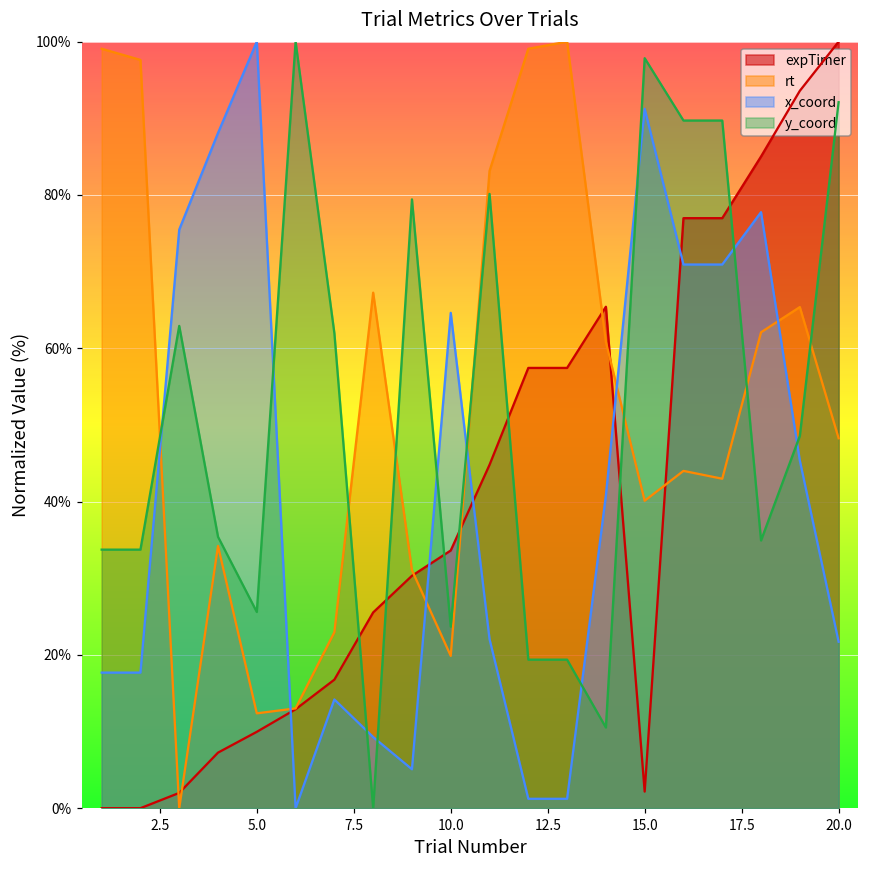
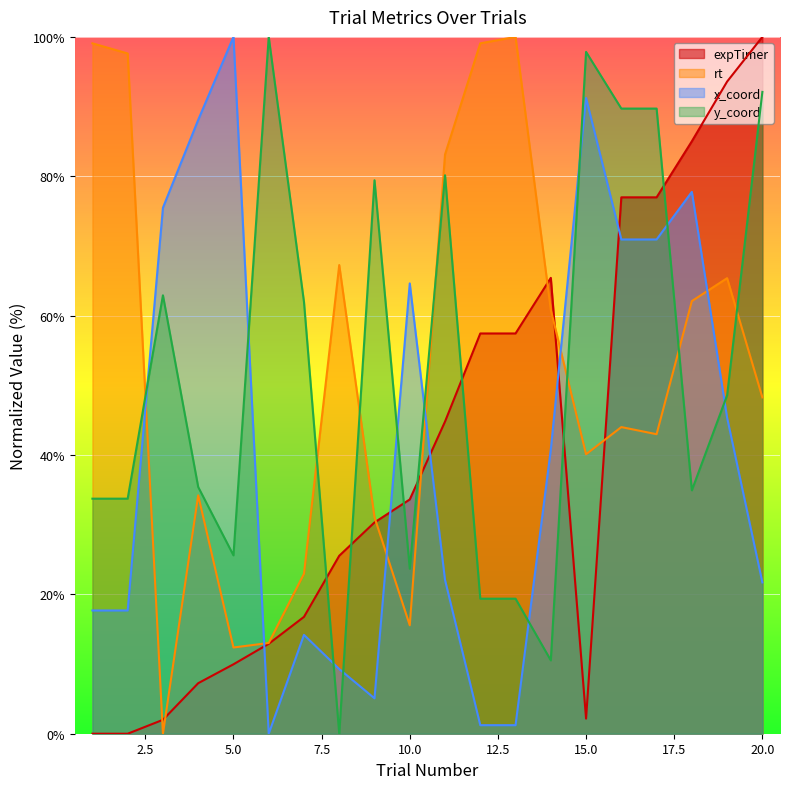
  {
    "expTimer": {
      "5.0": "10%",
      "10.0": "34%",
      "15.0": "2%",
      "20.0": "100%"
    },
    "rt": {
      "5.0": "12%",
-     "10.0": "20%",
+     "10.0": "16%",
      "15.0": "40%",
      "20.0": "48%"
    },
    "x_coord": {
      "5.0": "100%",
      "10.0": "65%",
      "15.0": "91%",
      "20.0": "22%"
    },
    "y_coord": {
      "5.0": "26%",
      "10.0": "24%",
      "15.0": "98%"
    }
  }
